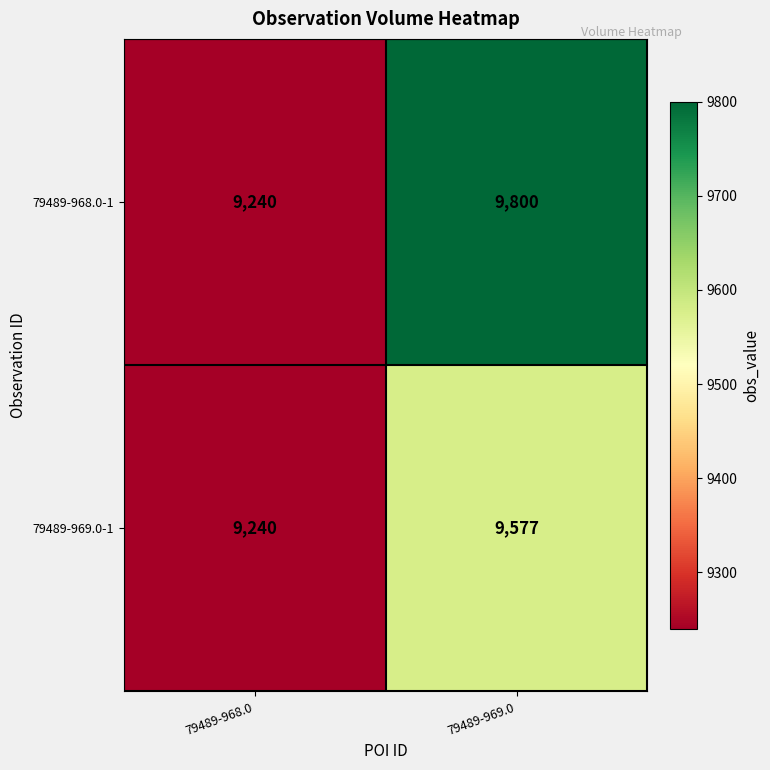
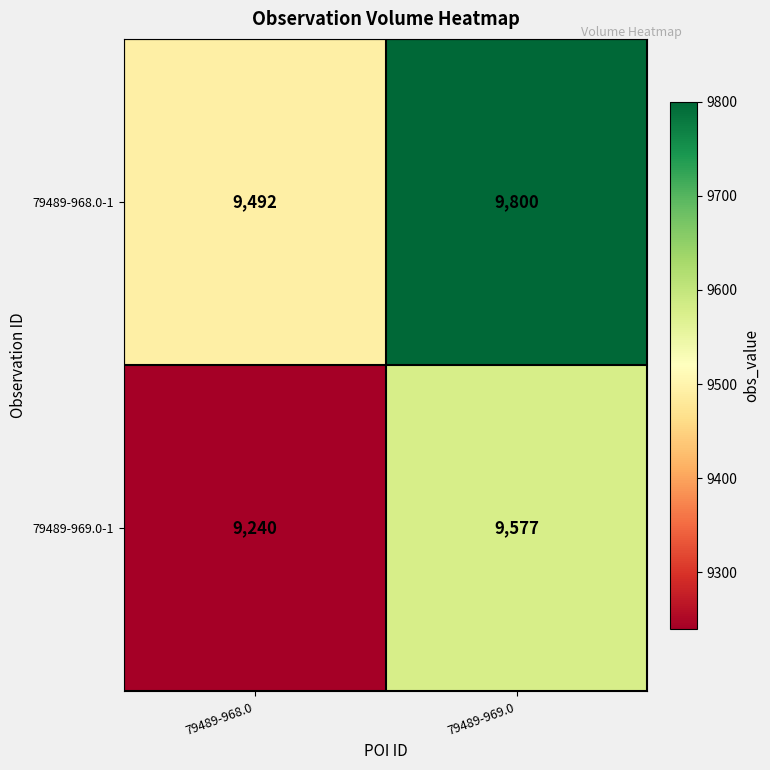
  {
    "79489-968.0-1": {
-     "79489-968.0": "9,240",
+     "79489-968.0": "9,492",
      "79489-969.0": "9,800"
    },
    "79489-969.0-1": {
      "79489-968.0": "9,240",
      "79489-969.0": "9,577"
    }
  }
